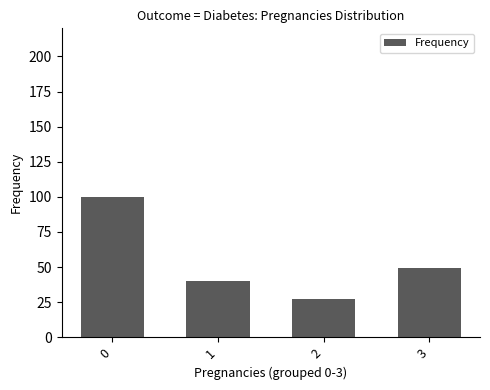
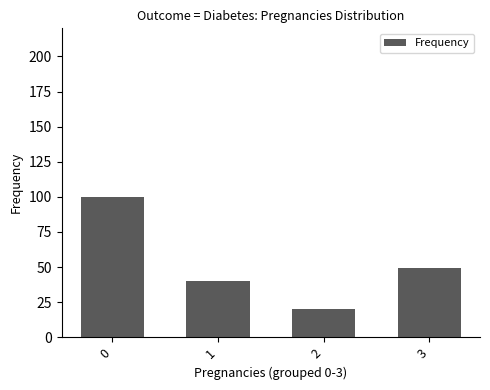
  {
    "0": 100,
    "1": 40,
-   "2": 27,
+   "2": 20,
    "3": 49
  }
